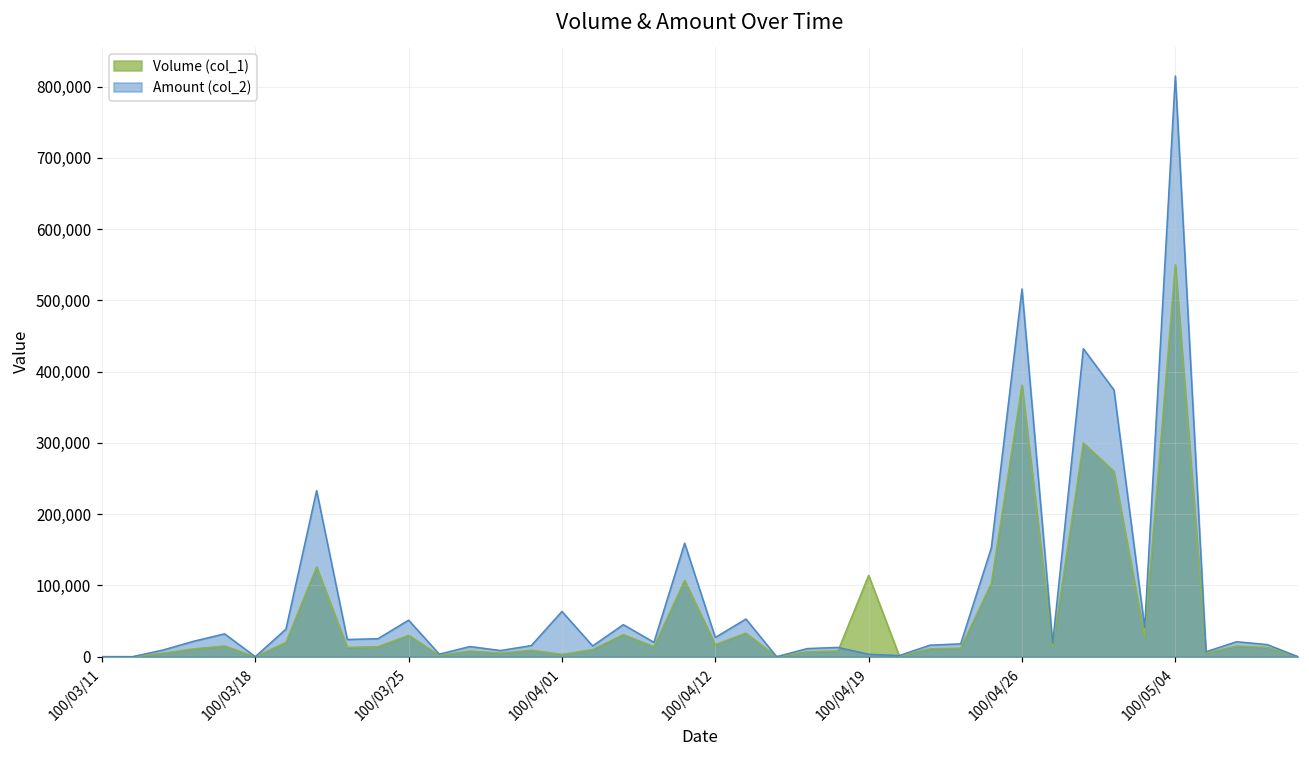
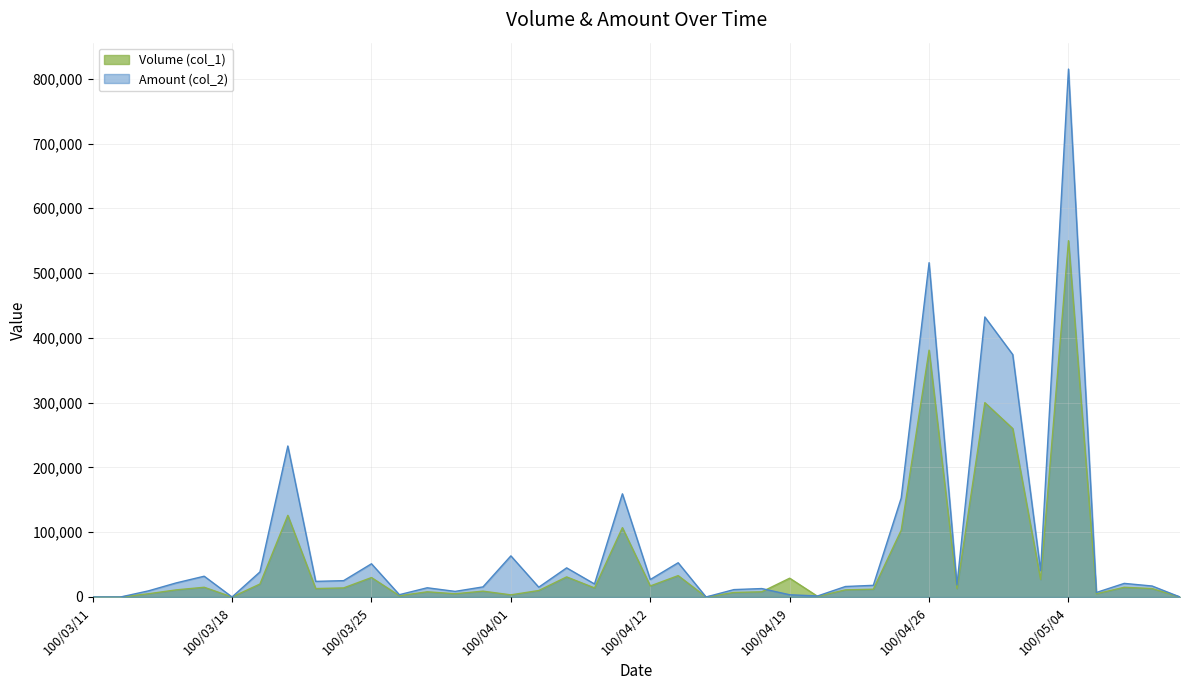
  {
    "Volume (col_1)": {
      "100/03/25": "30,000",
      "100/04/01": "0",
      "100/04/12": "20,000",
-     "100/04/19": "110,000",
+     "100/04/19": "30,000",
      "100/04/26": "380,000",
      "100/05/04": "550,000"
    },
    "Amount (col_2)": {
      "100/03/25": "50,000",
      "100/04/01": "60,000",
      "100/04/12": "30,000",
      "100/04/19": "0",
      "100/04/26": "520,000",
      "100/05/04": "810,000"
    }
  }
